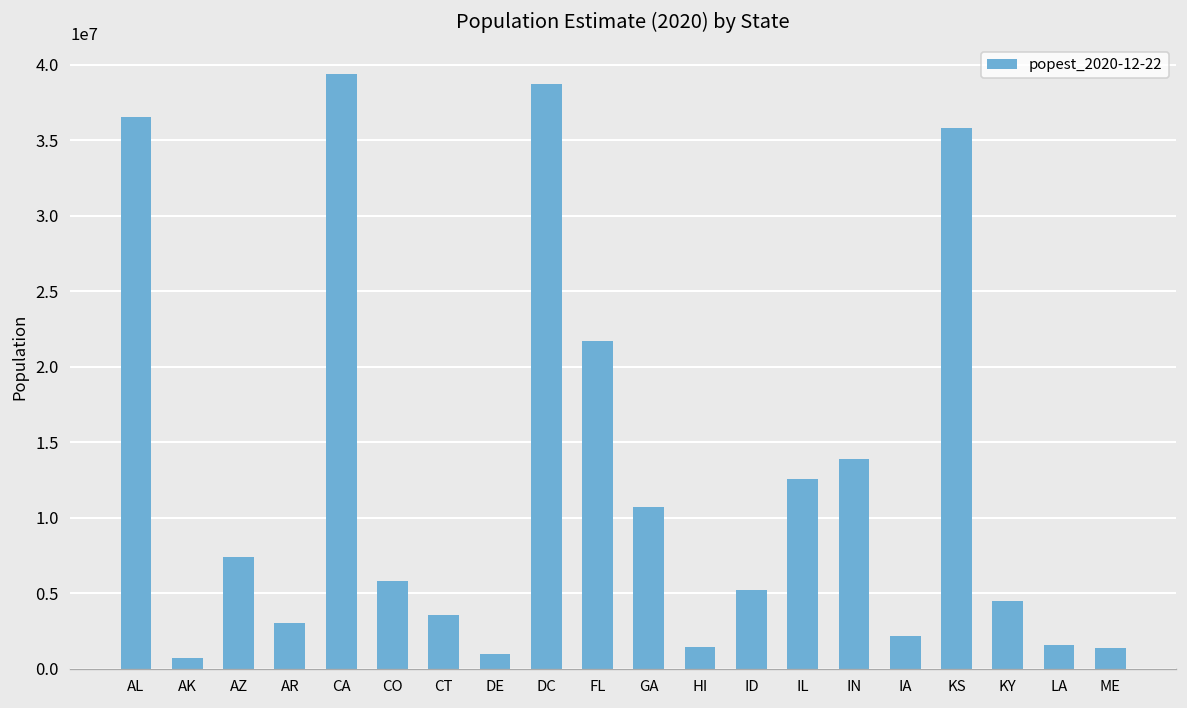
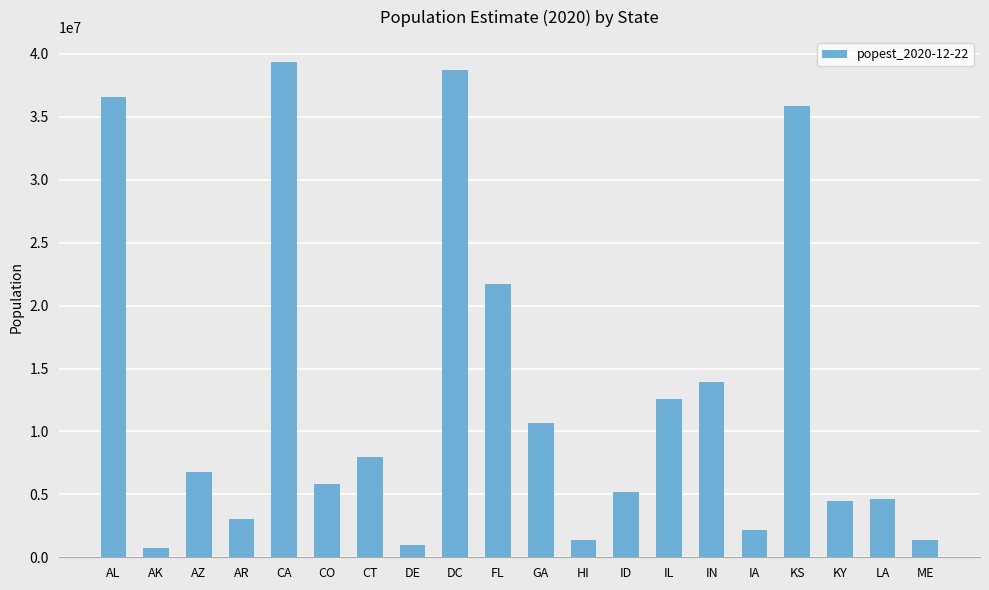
  {
    "AL": 36600000,
    "AK": 700000,
-   "AZ": 7400000,
+   "AZ": 6800000,
    "AR": 3000000,
    "CA": 39400000,
    "CO": 5800000,
-   "CT": 3600000,
+   "CT": 8000000,
    "DE": 1000000,
    "DC": 38700000,
    "FL": 21700000,
    "GA": 10700000,
    "HI": 1400000,
    "ID": 5200000,
    "IL": 12600000,
    "IN": 13900000,
    "IA": 2200000,
    "KS": 35800000,
    "KY": 4500000,
-   "LA": 1600000,
+   "LA": 4600000,
    "ME": 1400000
  }
